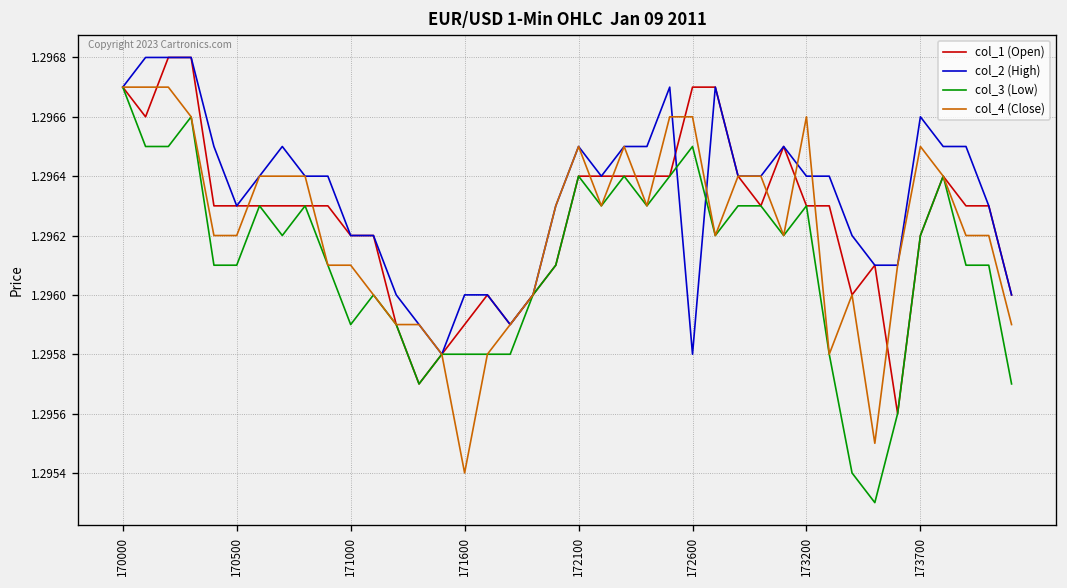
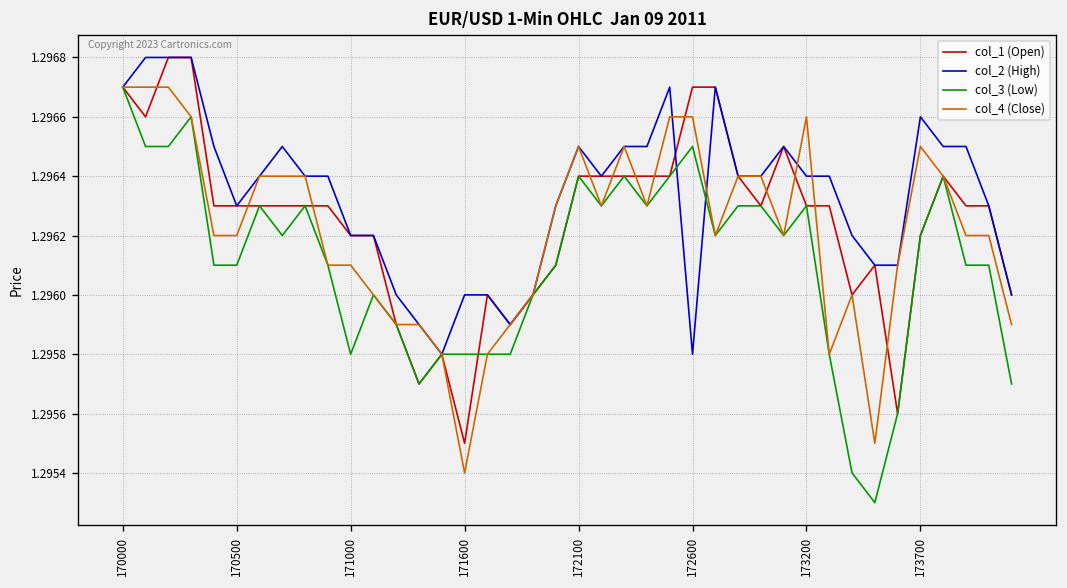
  {
    "col_1 (Open)": {
-     "171600": 1.2959,
+     "171600": 1.2955,
      "172600": 1.2967
    },
    "col_2 (High)": {
      "171600": 1.2960,
      "172600": 1.2958,
      "173200": 1.2964,
      "173700": 1.2966
    },
    "col_3 (Low)": {
      "170500": 1.2961,
-     "171000": 1.2959,
+     "171000": 1.2958,
      "171600": 1.2958,
      "172600": 1.2965
    },
    "col_4 (Close)": {
      "170500": 1.2962,
      "171000": 1.2961,
      "171600": 1.2954,
      "172600": 1.2966,
      "173200": 1.2966,
      "173700": 1.2965
    }
  }
